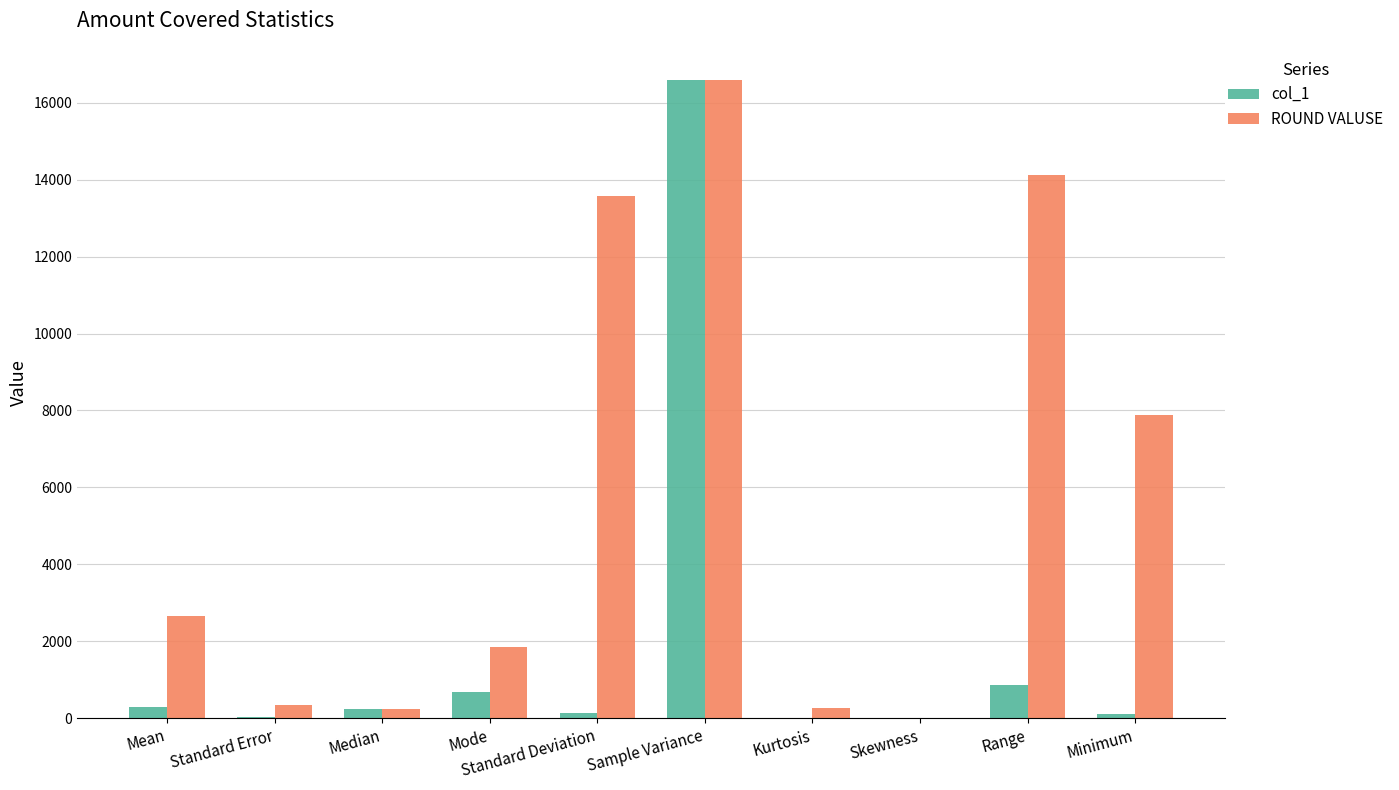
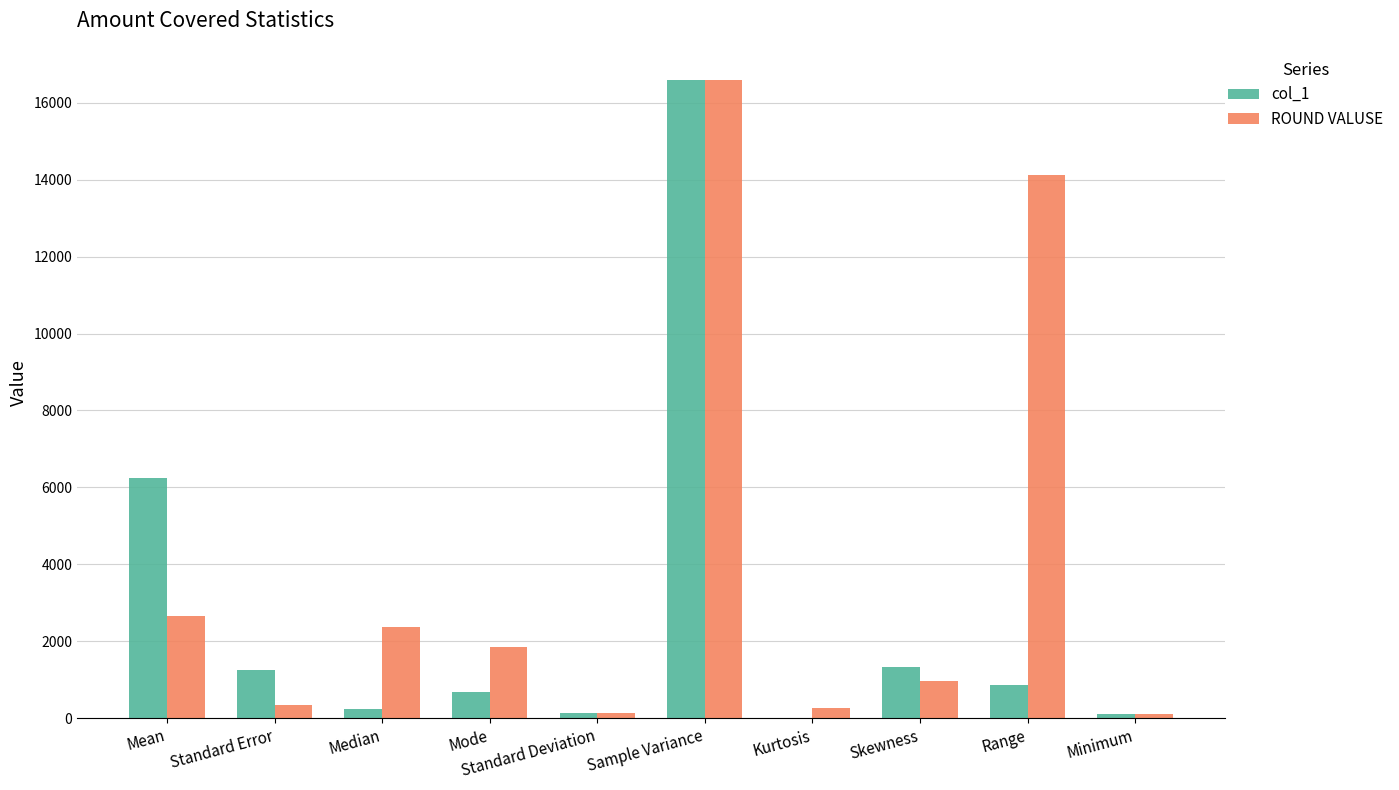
  {
    "col_1": {
-     "Mean": 300,
-     "Standard Error": 0,
+     "Mean": 6200,
+     "Standard Error": 1300,
      "Median": 300,
      "Mode": 700,
      "Standard Deviation": 100,
      "Sample Variance": 16600,
-     "Skewness": 0,
+     "Skewness": 1300,
      "Range": 900,
      "Minimum": 100
    },
    "ROUND VALUSE": {
      "Mean": 2600,
      "Standard Error": 400,
-     "Median": 300,
+     "Median": 2400,
      "Mode": 1800,
-     "Standard Deviation": 13600,
+     "Standard Deviation": 100,
      "Sample Variance": 16600,
      "Kurtosis": 300,
-     "Skewness": 0,
+     "Skewness": 1000,
      "Range": 14100,
-     "Minimum": 7900
+     "Minimum": 100
    }
  }
